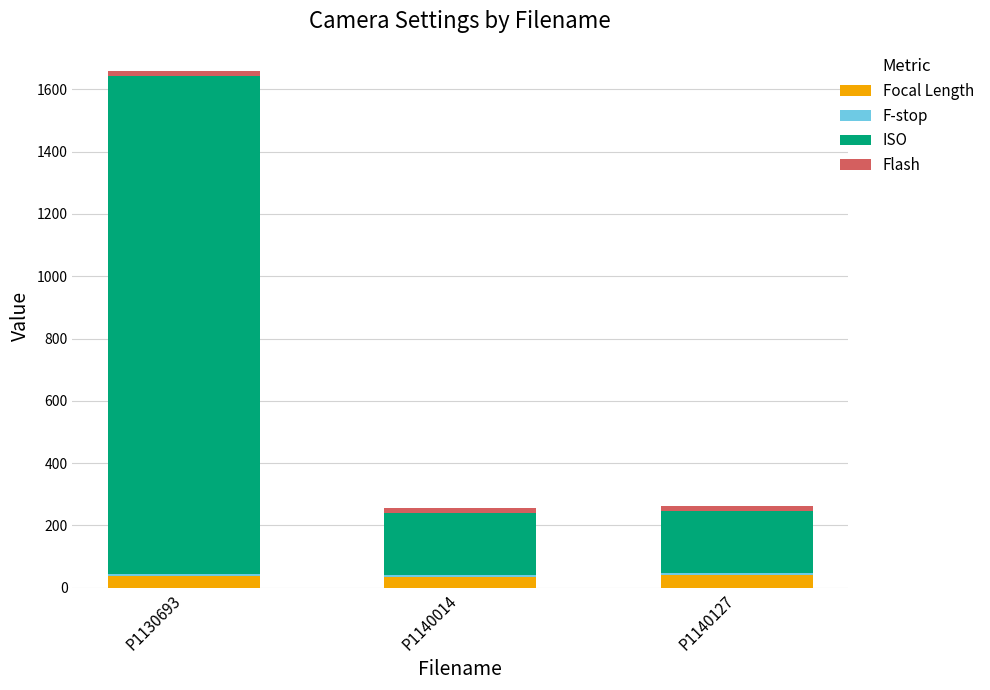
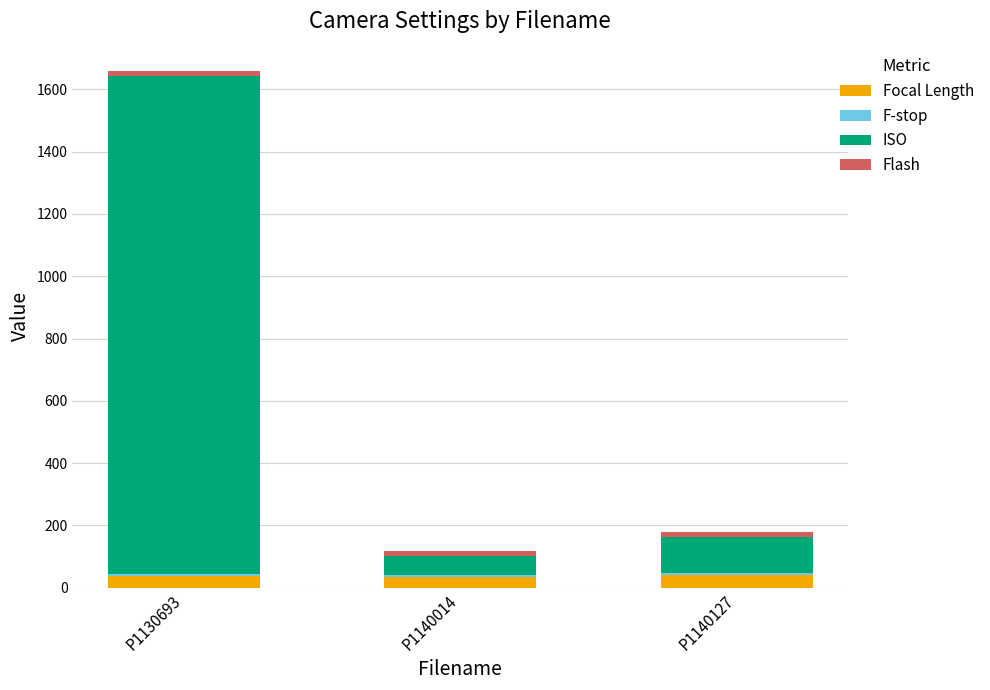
  {
    "Focal Length": {
      "P1130693": 40,
      "P1140014": 40,
      "P1140127": 40
    },
    "ISO": {
      "P1130693": 1600,
-     "P1140014": 200,
-     "P1140127": 200
+     "P1140014": 60,
+     "P1140127": 120
    },
    "Flash": {
      "P1130693": 20,
      "P1140014": 20,
      "P1140127": 20
    }
  }
